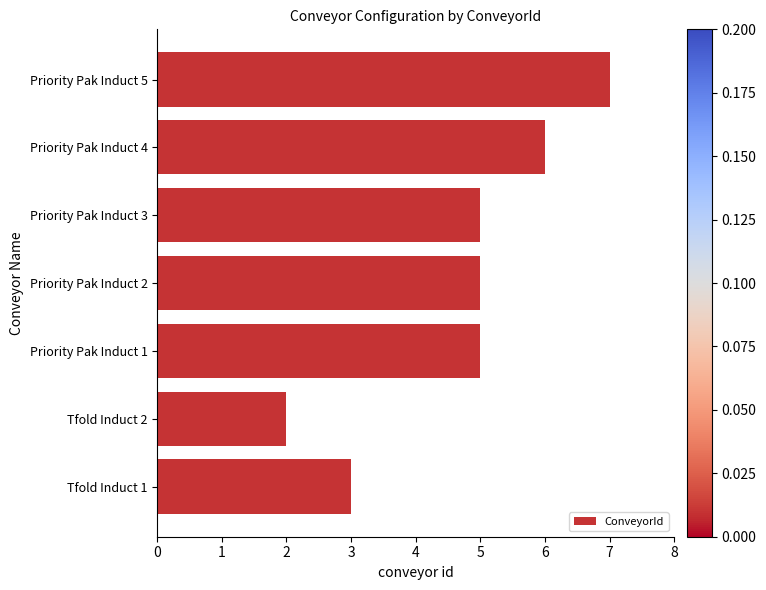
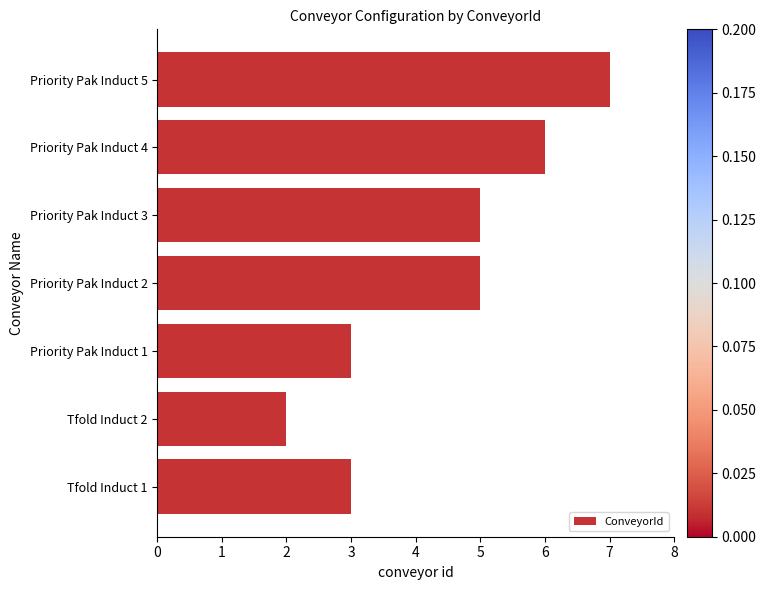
  {
    "Priority Pak Induct 5": 7,
    "Priority Pak Induct 4": 6,
    "Priority Pak Induct 3": 5,
    "Priority Pak Induct 2": 5,
-   "Priority Pak Induct 1": 5,
+   "Priority Pak Induct 1": 3,
    "Tfold Induct 2": 2,
    "Tfold Induct 1": 3
  }
